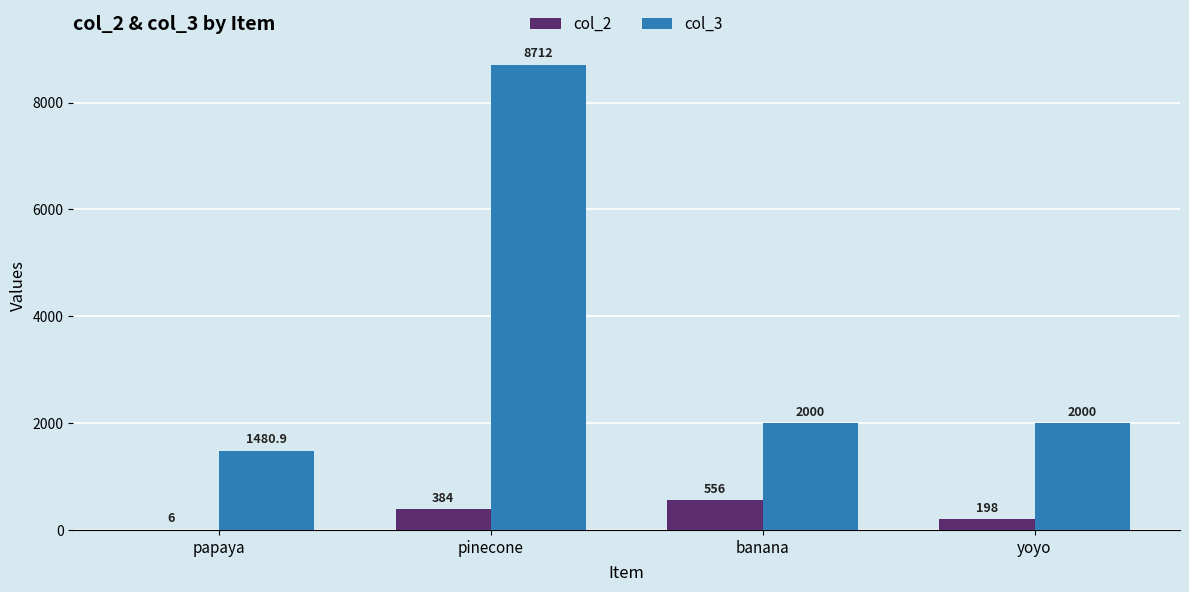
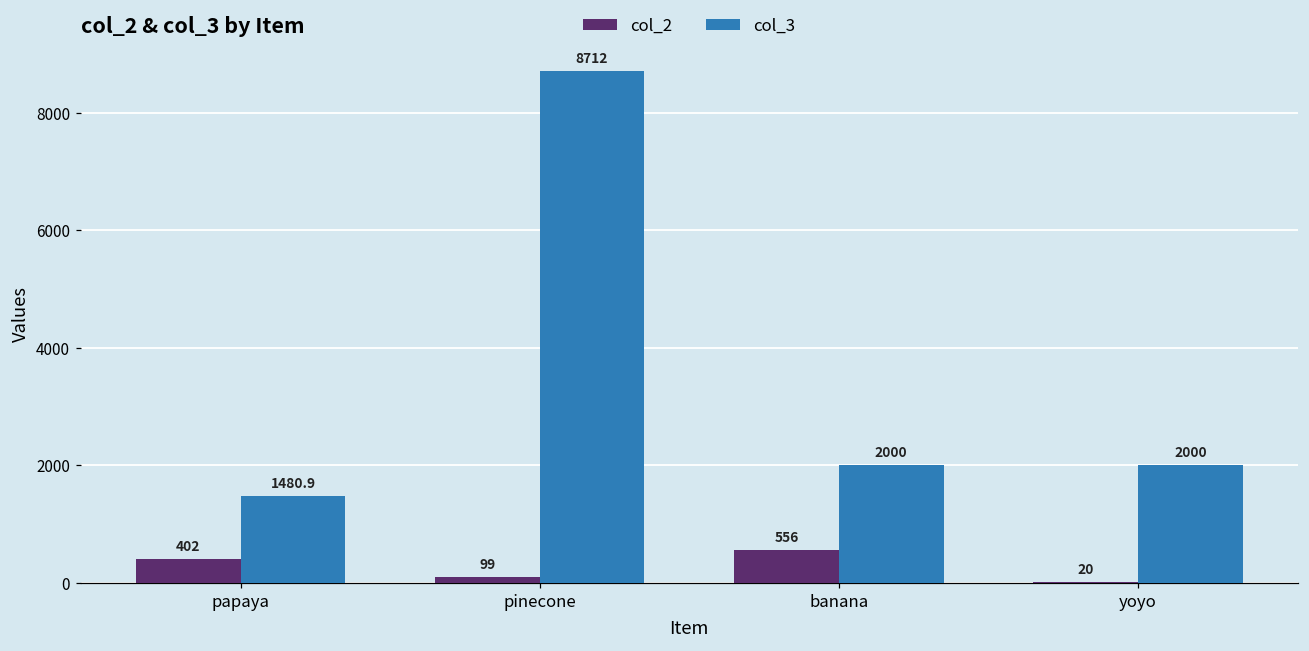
  {
    "col_2": {
-     "papaya": 6,
-     "pinecone": 384,
+     "papaya": 402,
+     "pinecone": 99,
      "banana": 556,
-     "yoyo": 198
+     "yoyo": 20
    },
    "col_3": {
      "papaya": 1480.9,
      "pinecone": 8712,
      "banana": 2000,
      "yoyo": 2000
    }
  }
